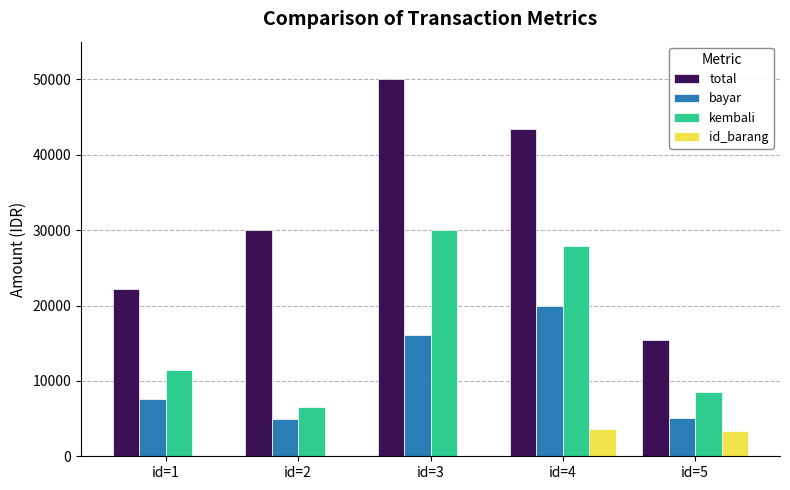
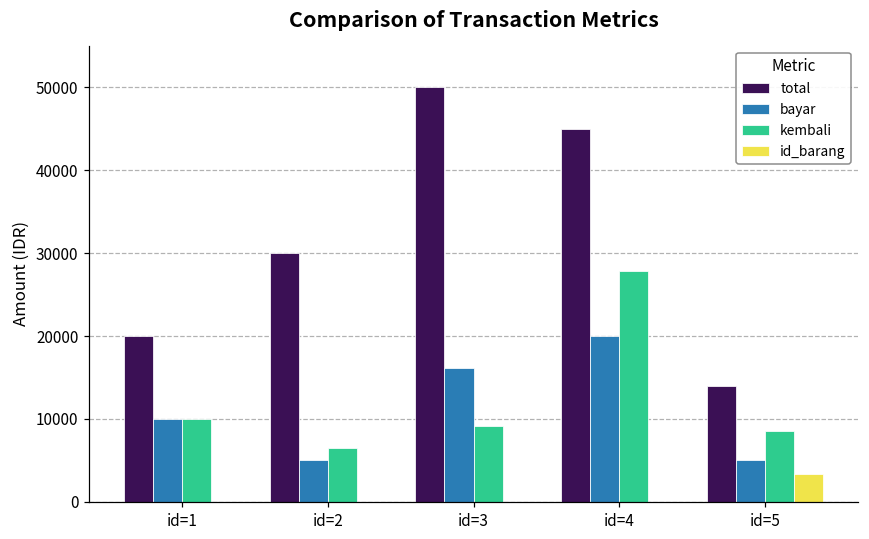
  {
    "total": {
-     "id=1": 22000,
+     "id=1": 20000,
      "id=2": 30000,
      "id=3": 50000,
-     "id=4": 43000,
-     "id=5": 15000
+     "id=4": 45000,
+     "id=5": 14000
    },
    "bayar": {
-     "id=1": 8000,
+     "id=1": 10000,
      "id=2": 5000,
      "id=3": 16000,
      "id=4": 20000,
      "id=5": 5000
    },
    "kembali": {
-     "id=1": 11000,
+     "id=1": 10000,
      "id=2": 7000,
-     "id=3": 30000,
+     "id=3": 9000,
      "id=4": 28000,
      "id=5": 9000
    },
    "id_barang": {
-     "id=4": 4000,
+     "id=4": 0,
      "id=5": 3000
    }
  }
